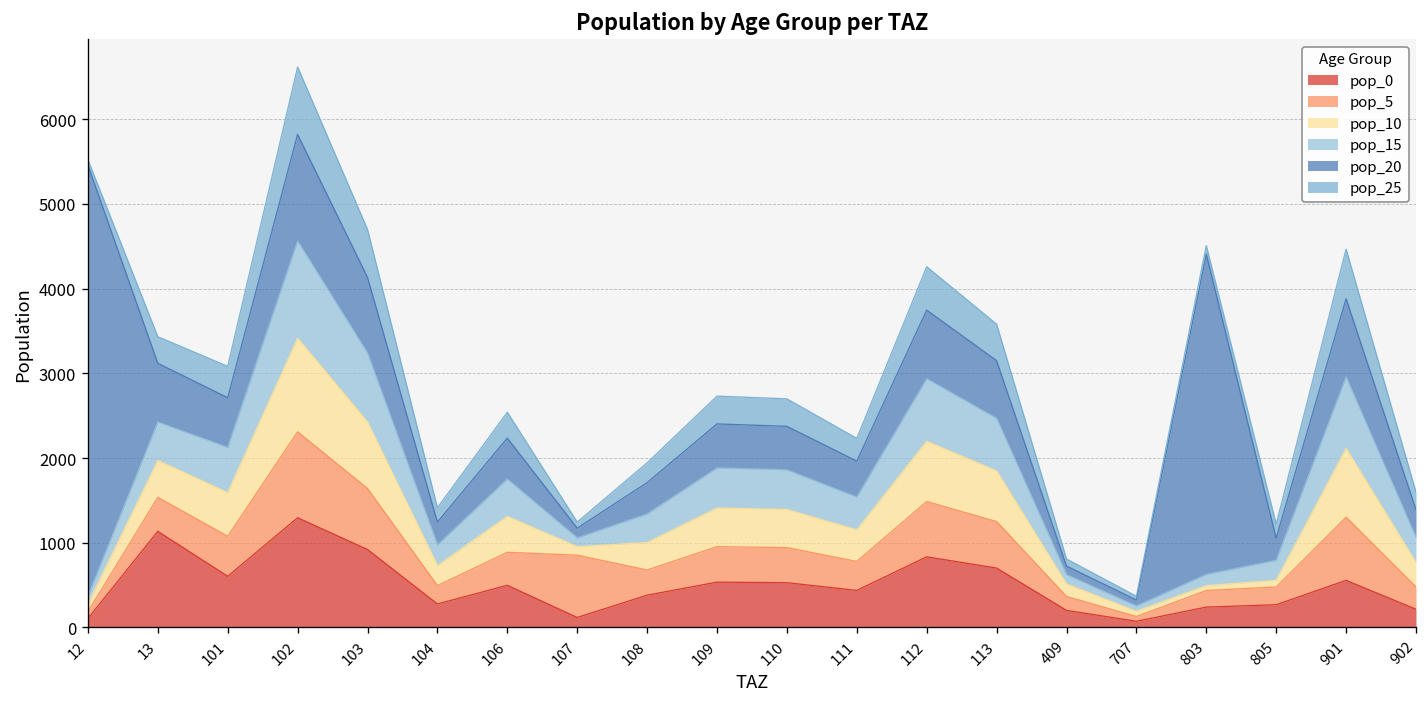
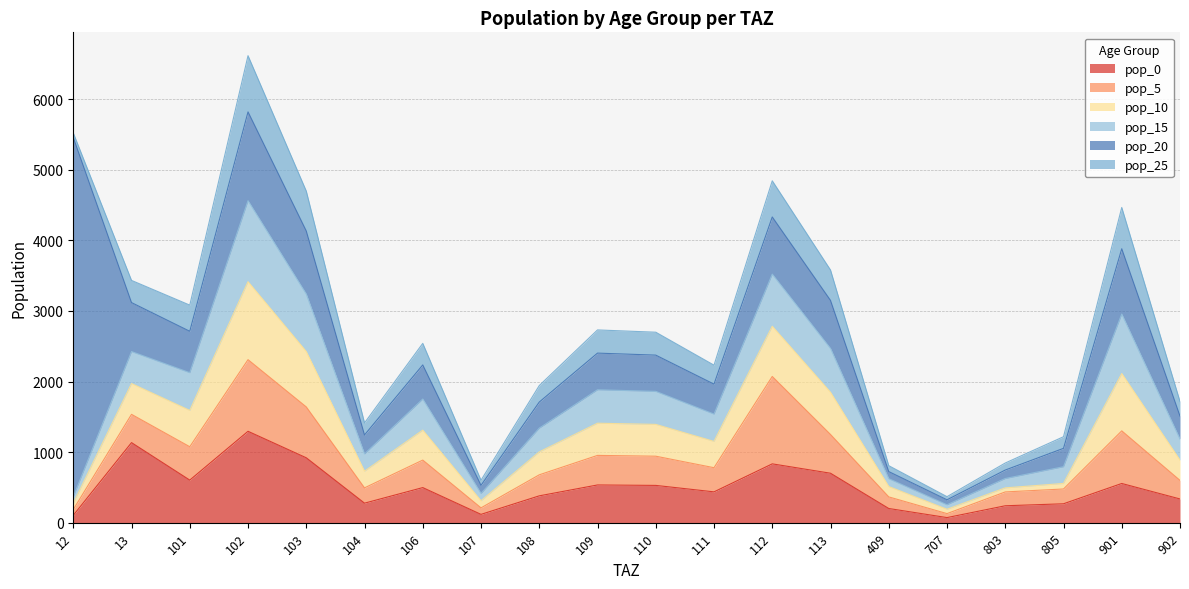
  {
    "pop_0": {
      "12": 100,
      "13": 1100,
      "101": 600,
      "102": 1300,
      "103": 900,
      "104": 300,
      "106": 500,
      "107": 100,
      "108": 400,
      "109": 500,
      "110": 500,
      "111": 400,
      "112": 800,
      "113": 700,
      "409": 200,
      "707": 100,
      "803": 200,
      "805": 300,
      "901": 600,
-     "902": 200
+     "902": 300
    },
    "pop_5": {
      "12": 100,
      "13": 400,
      "101": 500,
      "102": 1000,
      "103": 700,
      "104": 200,
      "106": 400,
-     "107": 700,
+     "107": 100,
      "108": 300,
      "109": 400,
      "110": 400,
      "111": 300,
-     "112": 700,
+     "112": 1200,
      "113": 500,
      "409": 200,
      "707": 100,
      "803": 200,
      "805": 200,
      "901": 700,
      "902": 300
    },
    "pop_10": {
      "12": 100,
      "13": 400,
      "101": 500,
      "102": 1100,
      "103": 800,
      "104": 200,
      "106": 400,
      "107": 100,
      "108": 300,
      "109": 500,
      "110": 500,
      "111": 400,
      "112": 700,
      "113": 600,
      "409": 100,
      "707": 100,
      "803": 100,
      "805": 100,
      "901": 800,
      "902": 300
    },
    "pop_20": {
      "12": 5100,
      "13": 700,
      "101": 600,
      "102": 1300,
      "103": 900,
      "104": 300,
      "106": 500,
      "107": 100,
      "108": 400,
      "109": 500,
      "110": 500,
      "111": 400,
      "112": 800,
      "113": 700,
      "409": 100,
      "707": 100,
-     "803": 3800,
+     "803": 100,
      "805": 300,
      "901": 900,
      "902": 300
    }
  }
